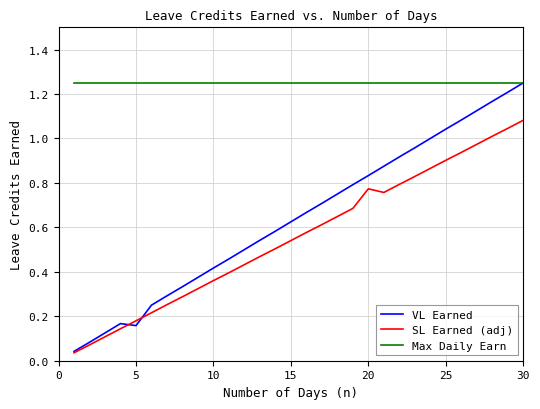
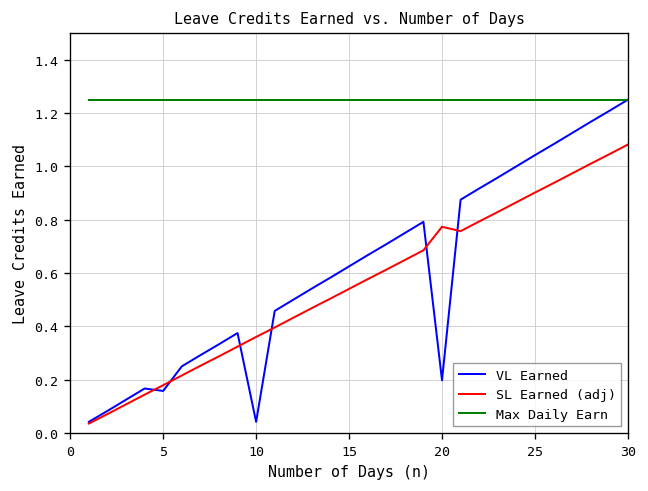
  {
    "VL Earned": {
      "5": 0.16,
-     "10": 0.42,
+     "10": 0.04,
      "15": 0.63,
-     "20": 0.83,
+     "20": 0.20,
      "25": 1.04
    },
    "SL Earned (adj)": {
      "5": 0.18,
      "10": 0.36,
      "15": 0.54,
      "20": 0.77,
      "25": 0.90,
      "30": 1.08
    },
    "Max Daily Earn": {
      "5": 1.25,
      "10": 1.25,
      "15": 1.25,
      "20": 1.25,
      "25": 1.25
    }
  }
